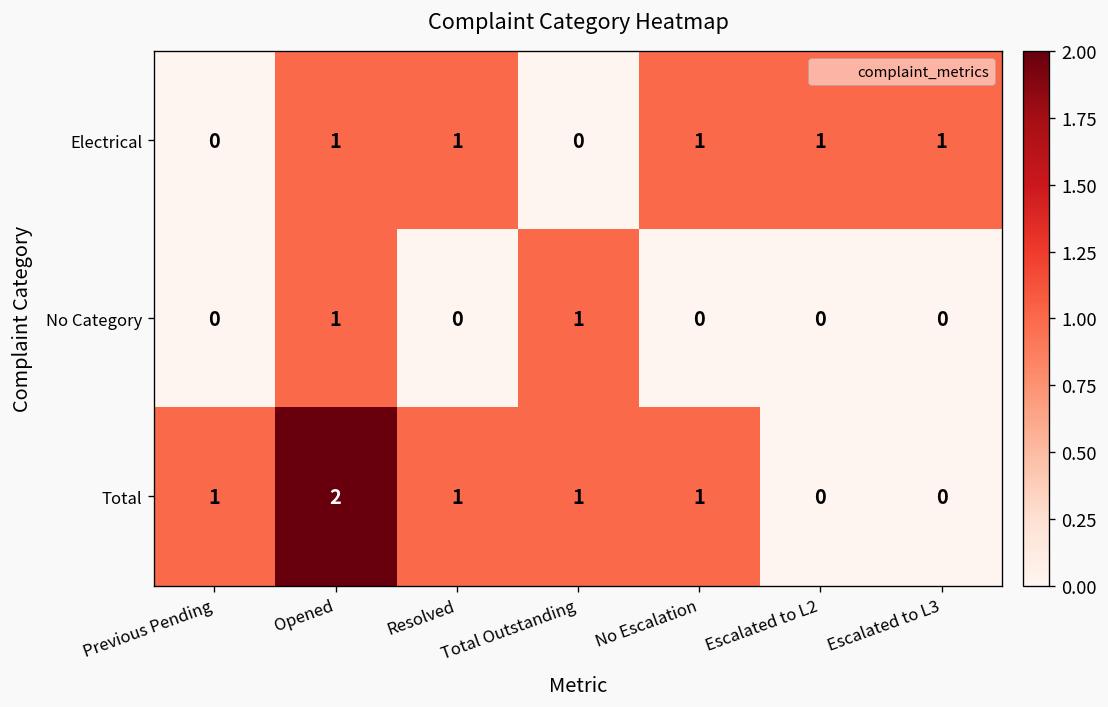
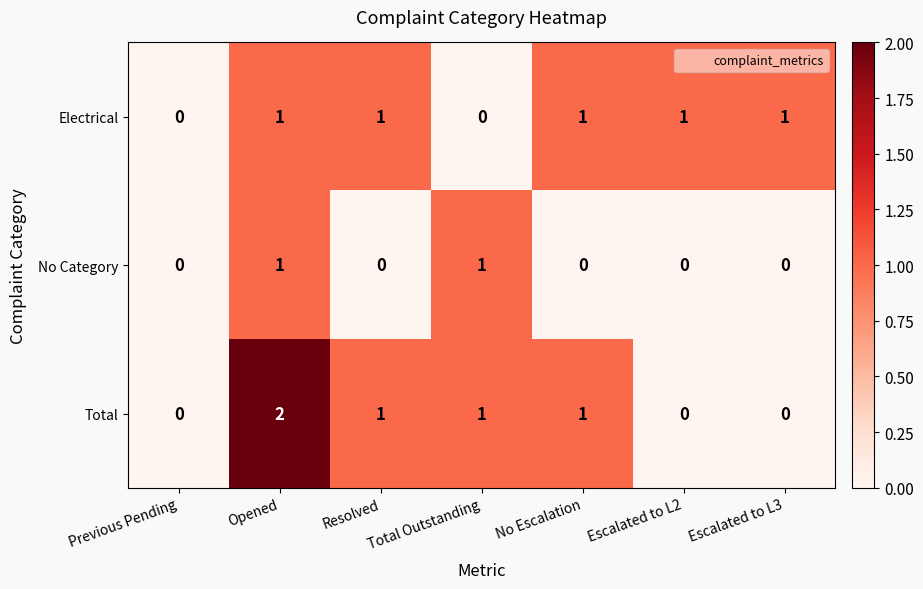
  {
    "Electrical": {
      "Previous Pending": 0,
      "Opened": 1,
      "Resolved": 1,
      "Total Outstanding": 0,
      "No Escalation": 1,
      "Escalated to L2": 1,
      "Escalated to L3": 1
    },
    "No Category": {
      "Previous Pending": 0,
      "Opened": 1,
      "Resolved": 0,
      "Total Outstanding": 1,
      "No Escalation": 0,
      "Escalated to L2": 0,
      "Escalated to L3": 0
    },
    "Total": {
-     "Previous Pending": 1,
+     "Previous Pending": 0,
      "Opened": 2,
      "Resolved": 1,
      "Total Outstanding": 1,
      "No Escalation": 1,
      "Escalated to L2": 0,
      "Escalated to L3": 0
    }
  }
